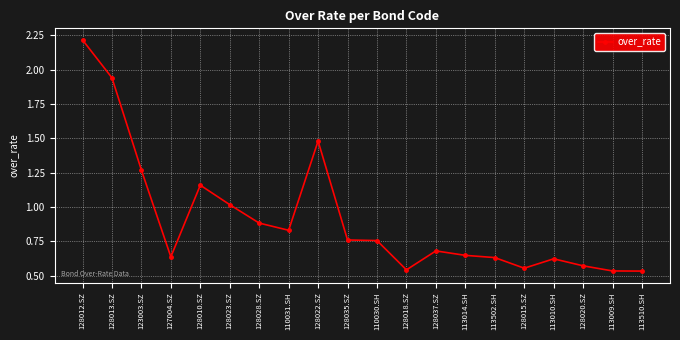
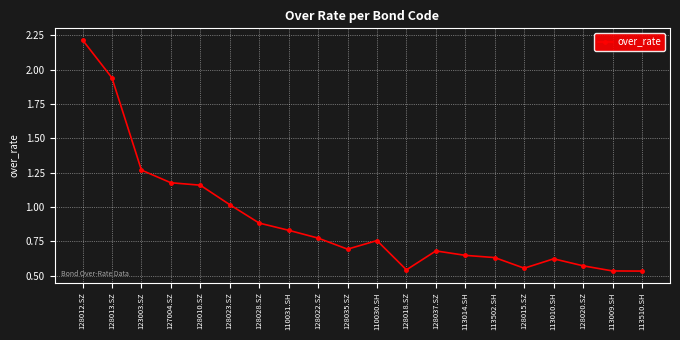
  {
    "128012.SZ": 2.22,
    "128013.SZ": 1.94,
    "123003.SZ": 1.27,
-   "127004.SZ": 0.64,
+   "127004.SZ": 1.18,
    "128010.SZ": 1.16,
    "128023.SZ": 1.02,
    "128028.SZ": 0.88,
    "110031.SH": 0.83,
-   "128022.SZ": 1.48,
-   "128035.SZ": 0.76,
+   "128022.SZ": 0.77,
+   "128035.SZ": 0.69,
    "110030.SH": 0.76,
    "128018.SZ": 0.54,
    "128037.SZ": 0.68,
    "113014.SH": 0.65,
    "113502.SH": 0.63,
    "128015.SZ": 0.55,
    "113010.SH": 0.62,
    "128020.SZ": 0.57,
    "113009.SH": 0.53,
    "113510.SH": 0.53
  }
